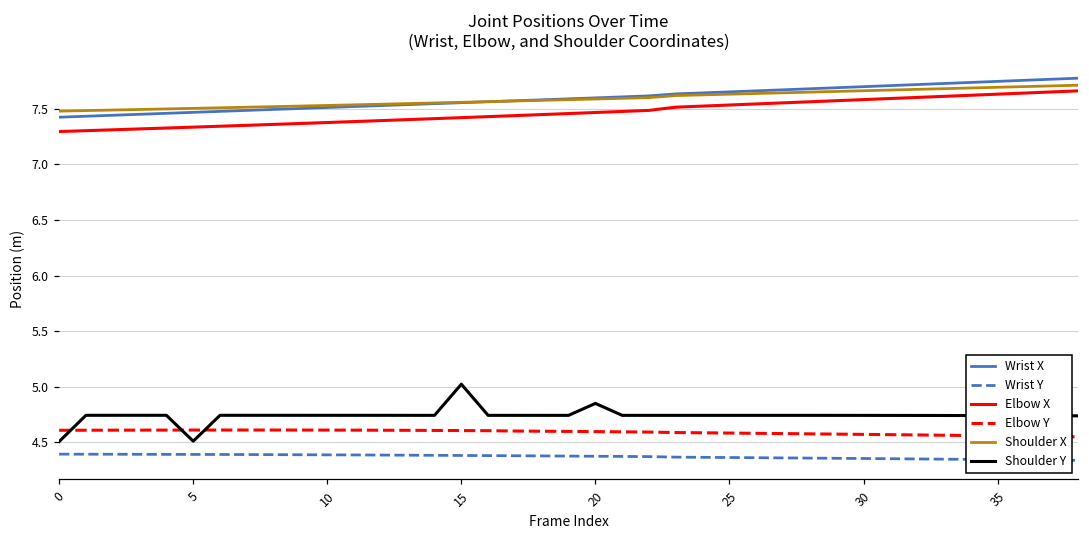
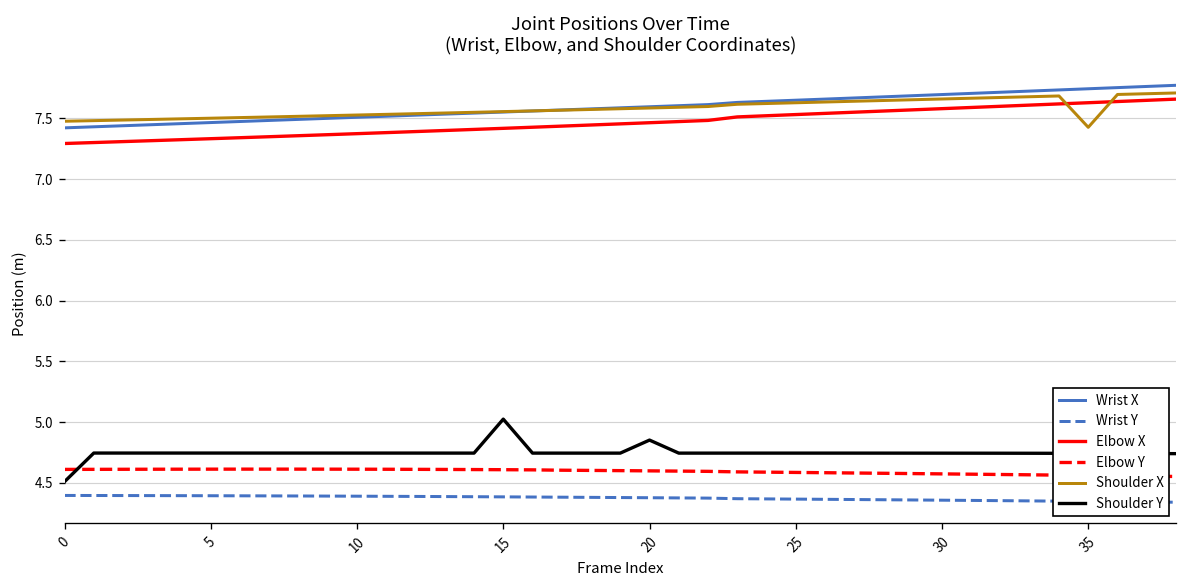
  {
    "Shoulder X": {
      "0": 7.48,
      "5": 7.50,
      "30": 7.66,
-     "35": 7.69
+     "35": 7.43
    },
    "Shoulder Y": {
      "0": 4.51,
-     "5": 4.51,
+     "5": 4.74,
      "10": 4.74,
      "15": 5.02,
      "20": 4.85,
      "25": 4.74,
      "30": 4.74
    }
  }
